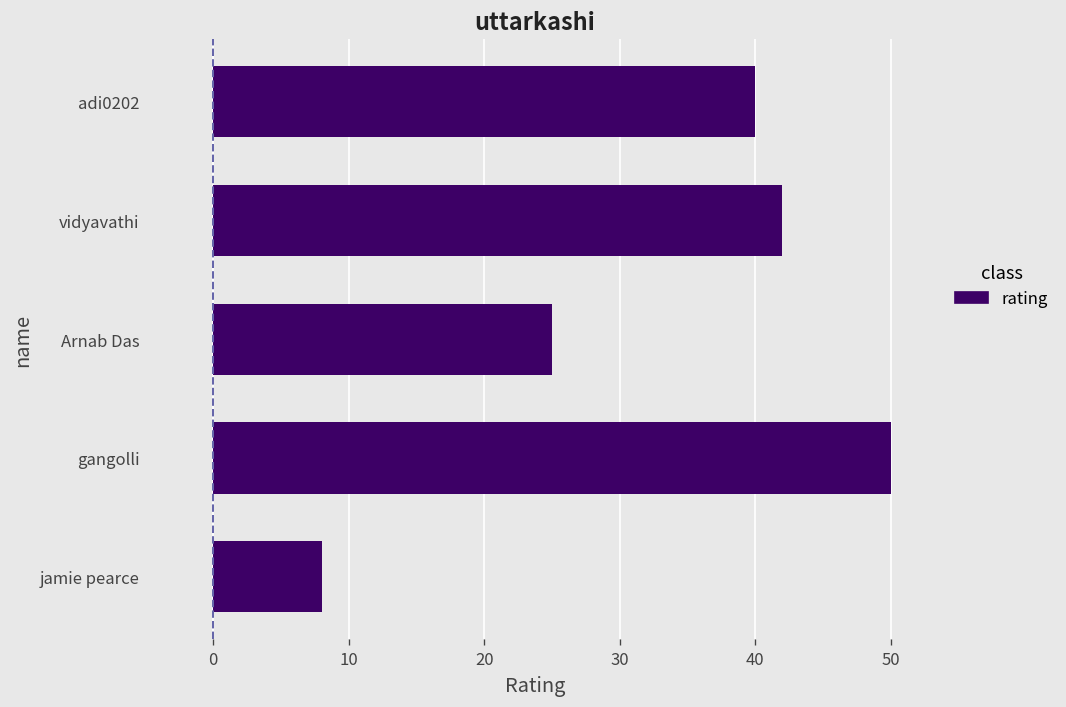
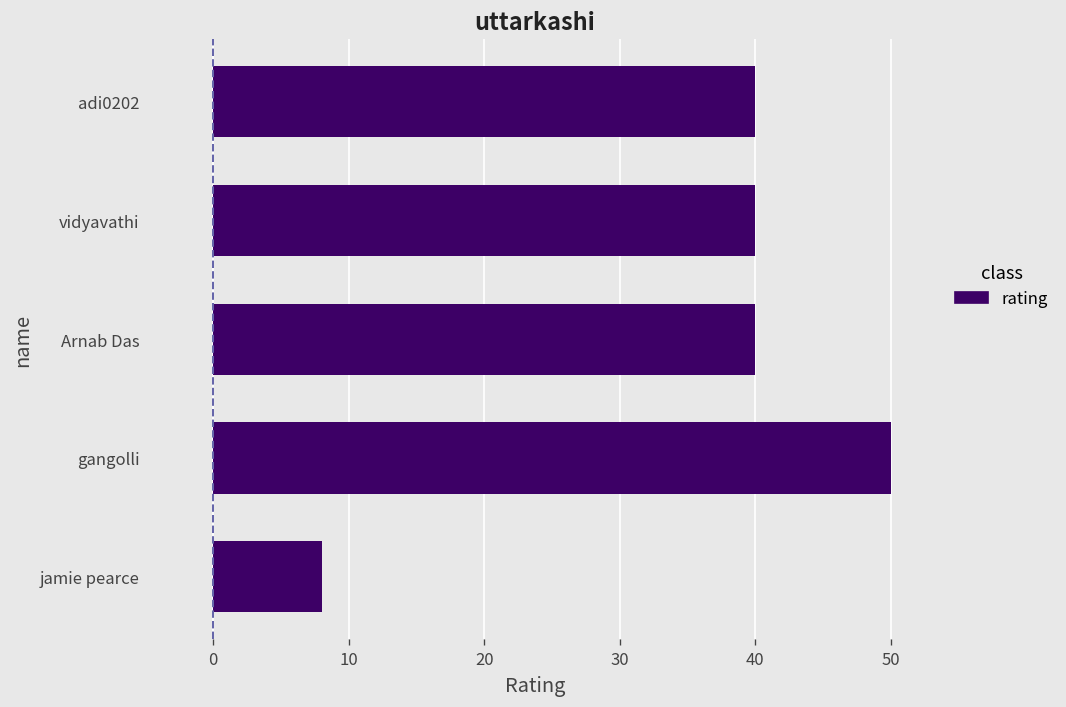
  {
    "adi0202": 40,
-   "vidyavathi": 42,
-   "Arnab Das": 25,
+   "vidyavathi": 40,
+   "Arnab Das": 40,
    "gangolli": 50,
    "jamie pearce": 8
  }
